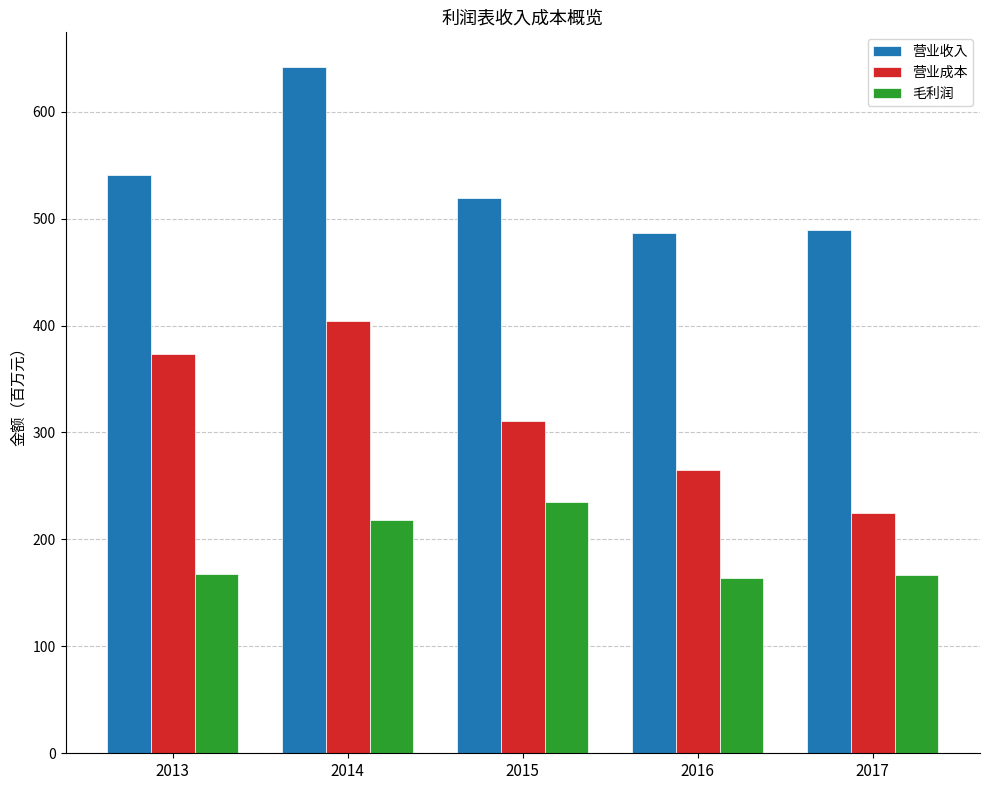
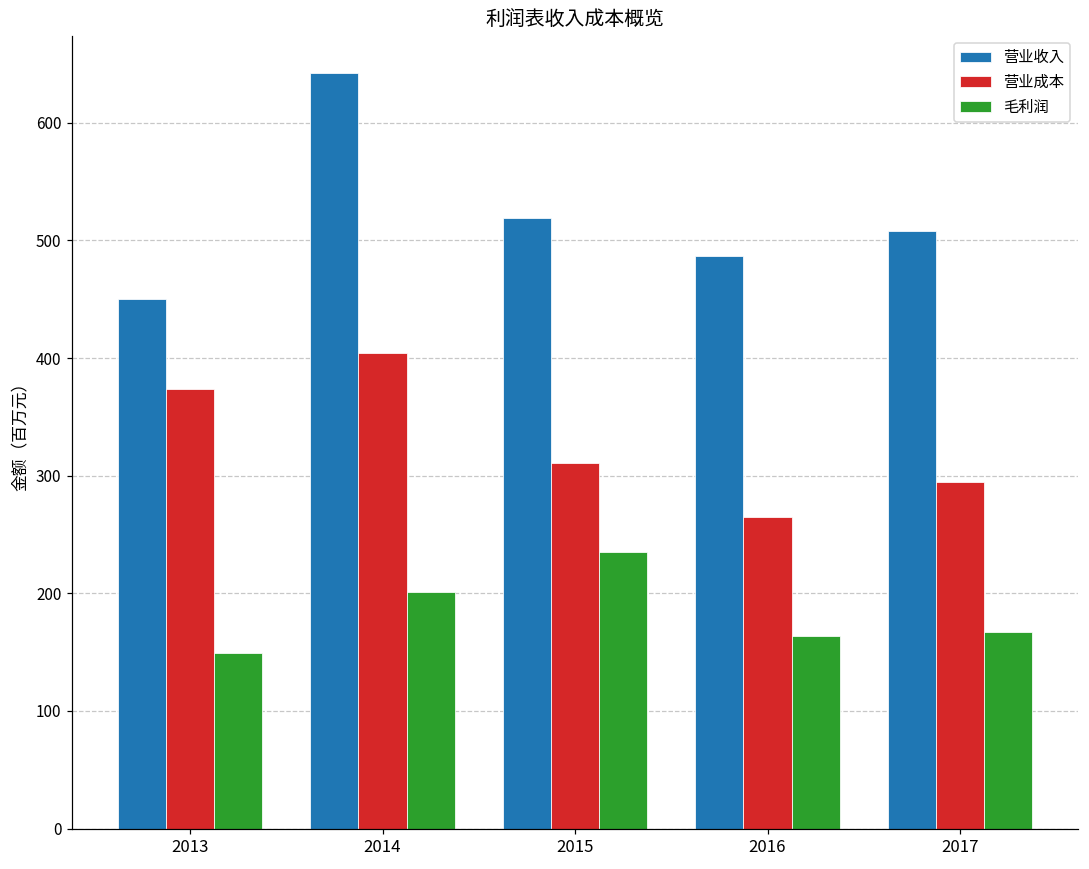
  {
    "营业收入": {
-     "2013": 541,
+     "2013": 451,
      "2014": 642,
      "2015": 519,
      "2016": 486,
-     "2017": 490
+     "2017": 508
    },
    "营业成本": {
      "2013": 373,
      "2014": 404,
      "2015": 311,
      "2016": 265,
-     "2017": 224
+     "2017": 295
    },
    "毛利润": {
-     "2013": 168,
-     "2014": 218,
+     "2013": 149,
+     "2014": 201,
      "2015": 235,
      "2016": 164,
      "2017": 167
    }
  }
